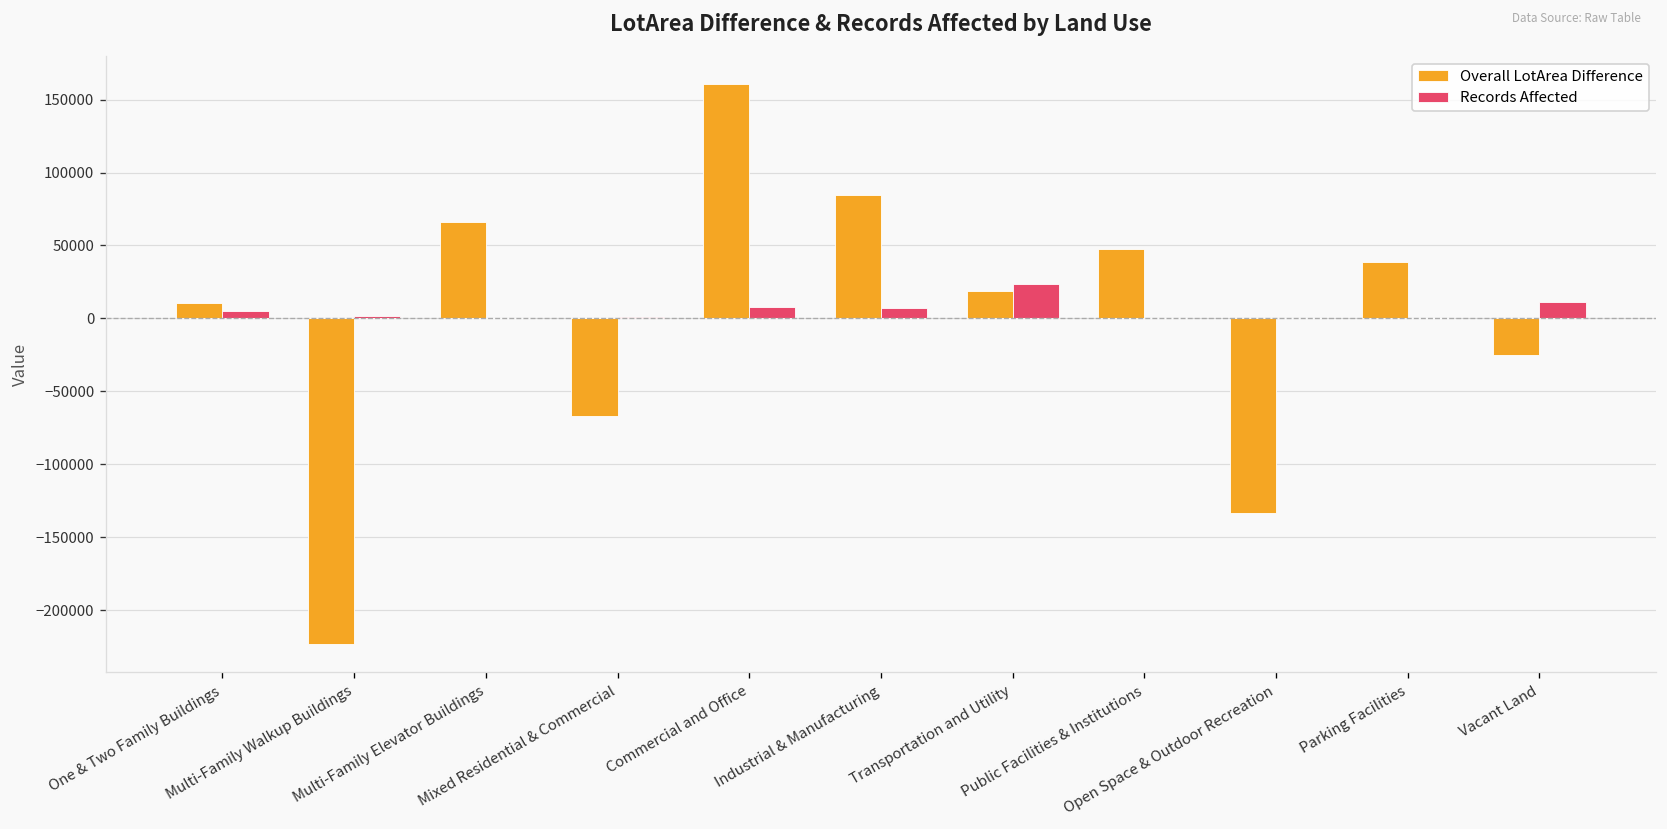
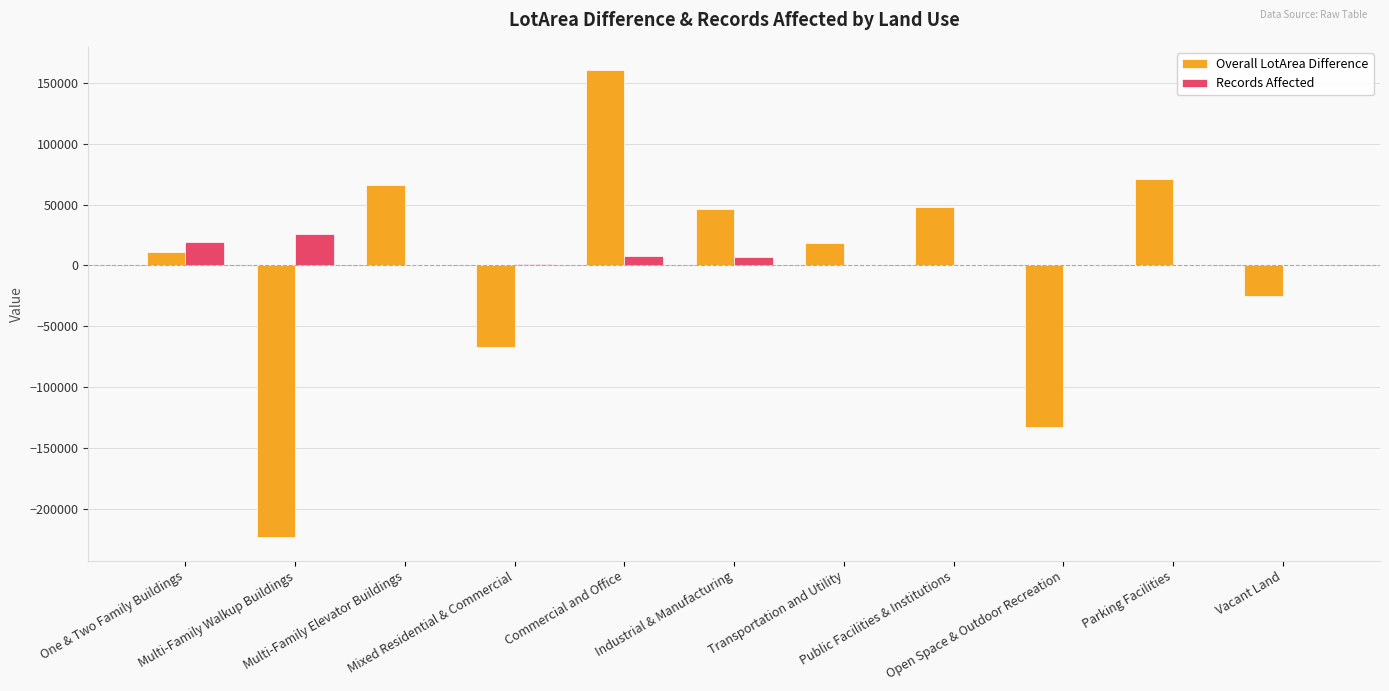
  {
    "Overall LotArea Difference": {
      "One & Two Family Buildings": 11000,
      "Multi-Family Walkup Buildings": -224000,
      "Multi-Family Elevator Buildings": 66000,
      "Mixed Residential & Commercial": -67000,
      "Commercial and Office": 161000,
-     "Industrial & Manufacturing": 85000,
+     "Industrial & Manufacturing": 46000,
      "Transportation and Utility": 19000,
      "Public Facilities & Institutions": 48000,
      "Open Space & Outdoor Recreation": -133000,
-     "Parking Facilities": 38000,
+     "Parking Facilities": 71000,
      "Vacant Land": -25000
    },
    "Records Affected": {
-     "One & Two Family Buildings": 5000,
-     "Multi-Family Walkup Buildings": 1000,
+     "One & Two Family Buildings": 19000,
+     "Multi-Family Walkup Buildings": 26000,
      "Commercial and Office": 7000,
      "Industrial & Manufacturing": 7000,
-     "Transportation and Utility": 23000,
-     "Vacant Land": 11000
+     "Transportation and Utility": 0,
+     "Vacant Land": 0
    }
  }
